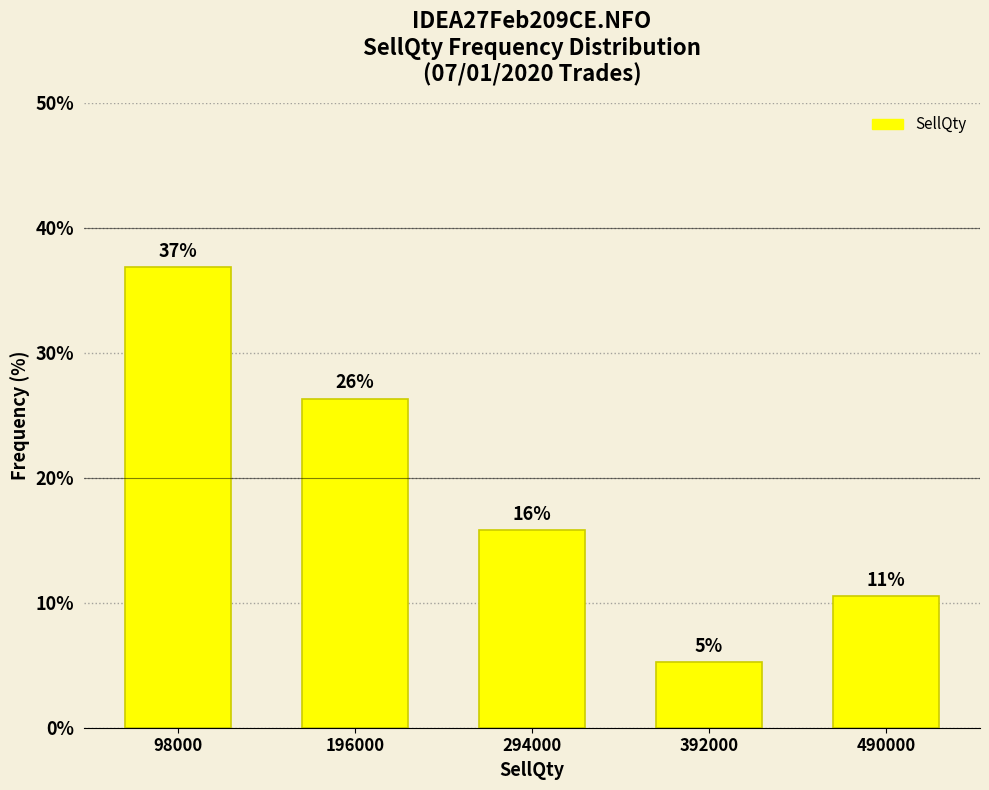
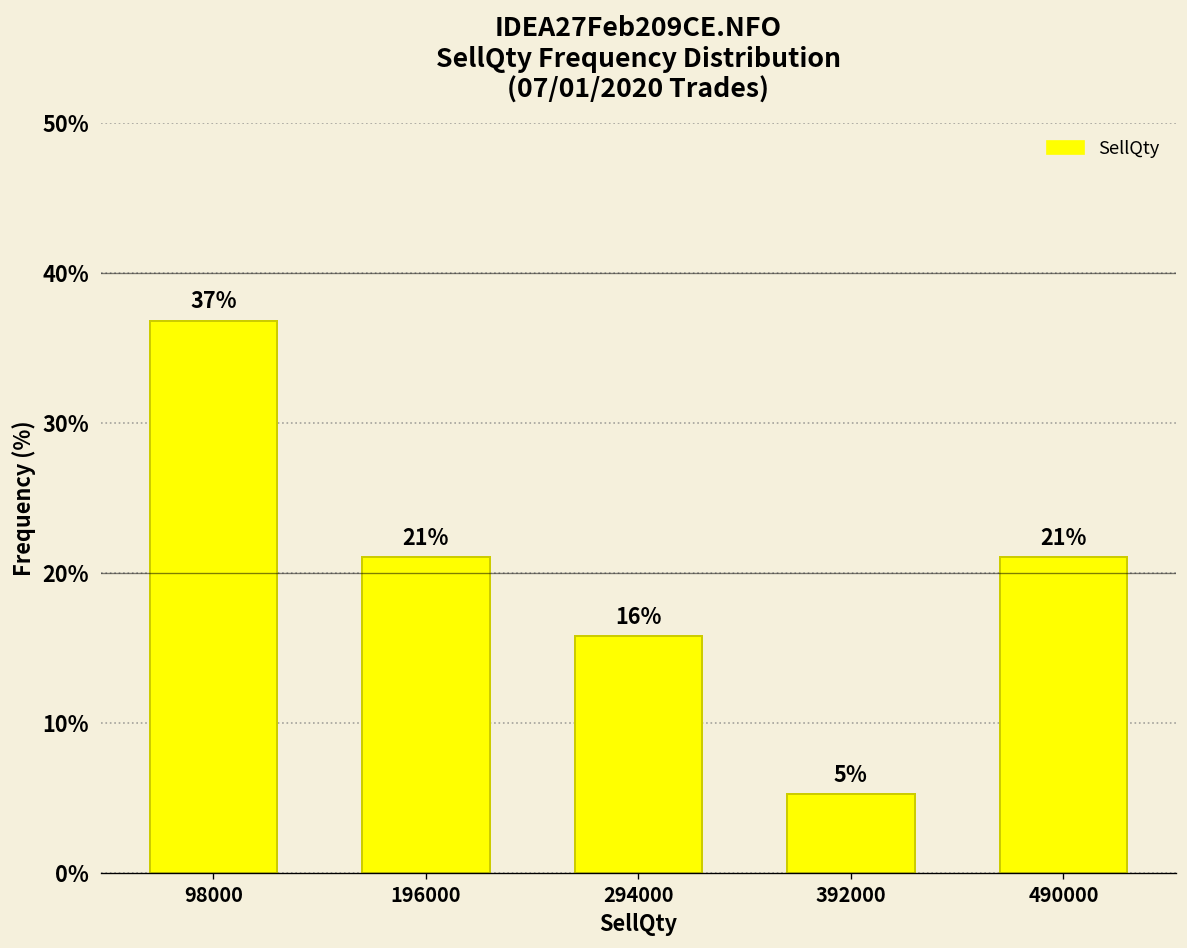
  {
    "98000": "37%",
-   "196000": "26%",
+   "196000": "21%",
    "294000": "16%",
    "392000": "5%",
-   "490000": "11%"
+   "490000": "21%"
  }
